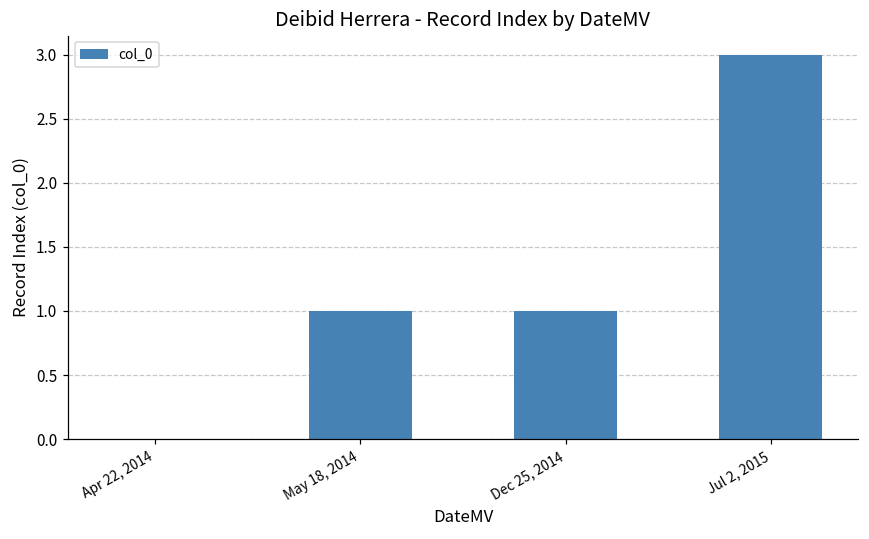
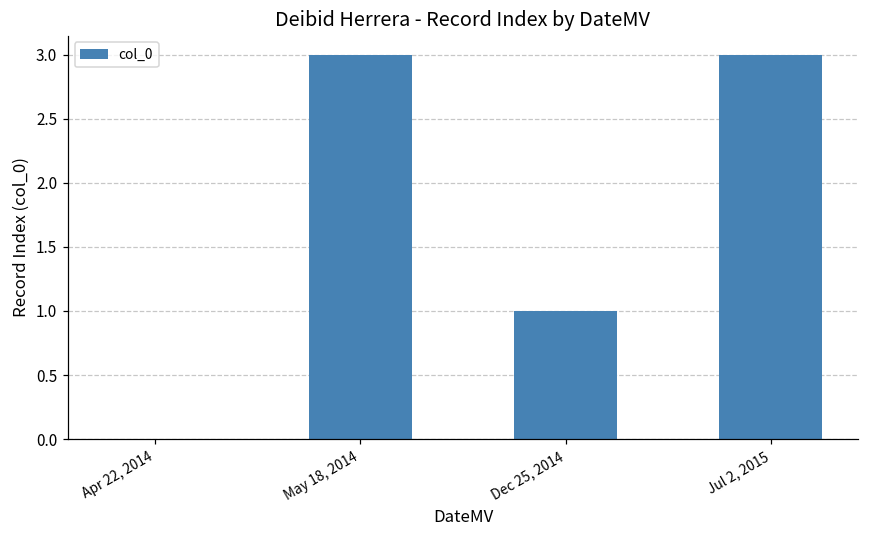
  {
    "Apr 22, 2014": 0,
-   "May 18, 2014": 1,
+   "May 18, 2014": 3,
    "Dec 25, 2014": 1,
    "Jul 2, 2015": 3
  }
